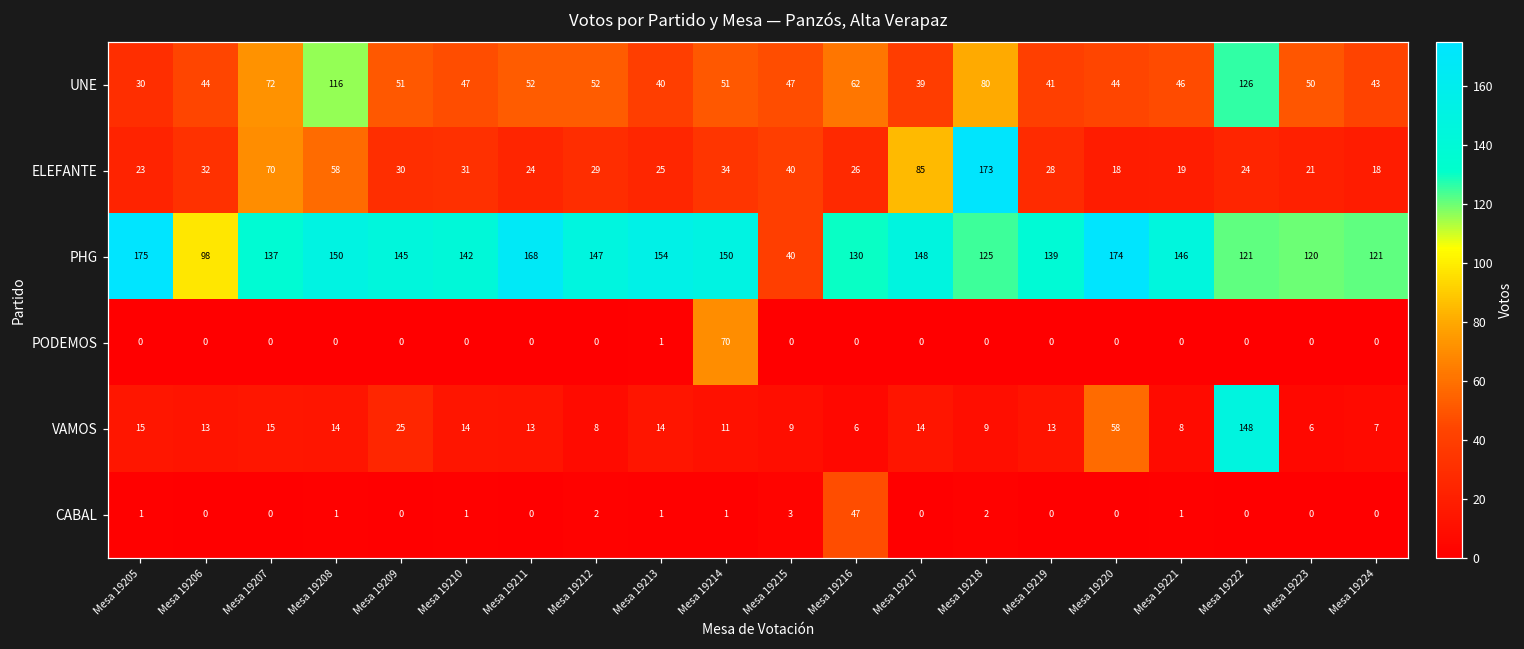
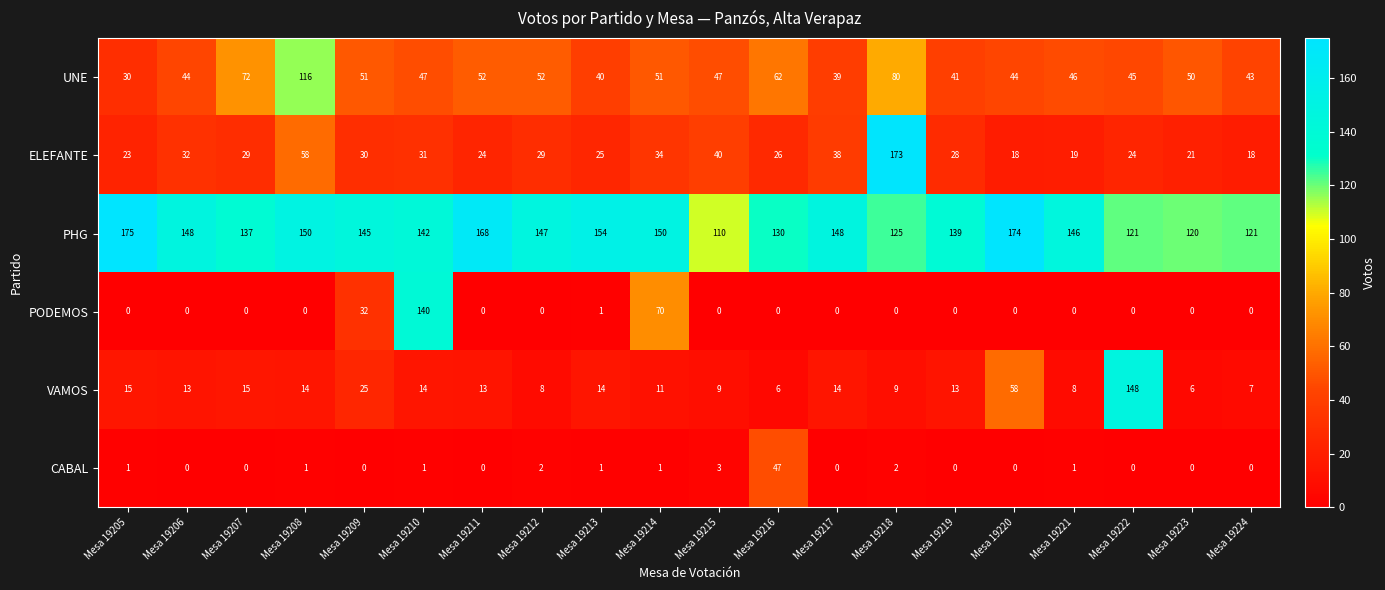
  {
    "UNE": {
      "Mesa 19205": 30,
      "Mesa 19206": 44,
      "Mesa 19207": 72,
      "Mesa 19208": 116,
      "Mesa 19209": 51,
      "Mesa 19210": 47,
      "Mesa 19211": 52,
      "Mesa 19212": 52,
      "Mesa 19213": 40,
      "Mesa 19214": 51,
      "Mesa 19215": 47,
      "Mesa 19216": 62,
      "Mesa 19217": 39,
      "Mesa 19218": 80,
      "Mesa 19219": 41,
      "Mesa 19220": 44,
      "Mesa 19221": 46,
-     "Mesa 19222": 126,
+     "Mesa 19222": 45,
      "Mesa 19223": 50,
      "Mesa 19224": 43
    },
    "ELEFANTE": {
      "Mesa 19205": 23,
      "Mesa 19206": 32,
-     "Mesa 19207": 70,
+     "Mesa 19207": 29,
      "Mesa 19208": 58,
      "Mesa 19209": 30,
      "Mesa 19210": 31,
      "Mesa 19211": 24,
      "Mesa 19212": 29,
      "Mesa 19213": 25,
      "Mesa 19214": 34,
      "Mesa 19215": 40,
      "Mesa 19216": 26,
-     "Mesa 19217": 85,
+     "Mesa 19217": 38,
      "Mesa 19218": 173,
      "Mesa 19219": 28,
      "Mesa 19220": 18,
      "Mesa 19221": 19,
      "Mesa 19222": 24,
      "Mesa 19223": 21,
      "Mesa 19224": 18
    },
    "PHG": {
      "Mesa 19205": 175,
-     "Mesa 19206": 98,
+     "Mesa 19206": 148,
      "Mesa 19207": 137,
      "Mesa 19208": 150,
      "Mesa 19209": 145,
      "Mesa 19210": 142,
      "Mesa 19211": 168,
      "Mesa 19212": 147,
      "Mesa 19213": 154,
      "Mesa 19214": 150,
-     "Mesa 19215": 40,
+     "Mesa 19215": 110,
      "Mesa 19216": 130,
      "Mesa 19217": 148,
      "Mesa 19218": 125,
      "Mesa 19219": 139,
      "Mesa 19220": 174,
      "Mesa 19221": 146,
      "Mesa 19222": 121,
      "Mesa 19223": 120,
      "Mesa 19224": 121
    },
    "PODEMOS": {
      "Mesa 19205": 0,
      "Mesa 19206": 0,
      "Mesa 19207": 0,
      "Mesa 19208": 0,
-     "Mesa 19209": 0,
-     "Mesa 19210": 0,
+     "Mesa 19209": 32,
+     "Mesa 19210": 140,
      "Mesa 19211": 0,
      "Mesa 19212": 0,
      "Mesa 19213": 1,
      "Mesa 19214": 70,
      "Mesa 19215": 0,
      "Mesa 19216": 0,
      "Mesa 19217": 0,
      "Mesa 19218": 0,
      "Mesa 19219": 0,
      "Mesa 19220": 0,
      "Mesa 19221": 0,
      "Mesa 19222": 0,
      "Mesa 19223": 0,
      "Mesa 19224": 0
    },
    "VAMOS": {
      "Mesa 19205": 15,
      "Mesa 19206": 13,
      "Mesa 19207": 15,
      "Mesa 19208": 14,
      "Mesa 19209": 25,
      "Mesa 19210": 14,
      "Mesa 19211": 13,
      "Mesa 19212": 8,
      "Mesa 19213": 14,
      "Mesa 19214": 11,
      "Mesa 19215": 9,
      "Mesa 19216": 6,
      "Mesa 19217": 14,
      "Mesa 19218": 9,
      "Mesa 19219": 13,
      "Mesa 19220": 58,
      "Mesa 19221": 8,
      "Mesa 19222": 148,
      "Mesa 19223": 6,
      "Mesa 19224": 7
    },
    "CABAL": {
      "Mesa 19205": 1,
      "Mesa 19206": 0,
      "Mesa 19207": 0,
      "Mesa 19208": 1,
      "Mesa 19209": 0,
      "Mesa 19210": 1,
      "Mesa 19211": 0,
      "Mesa 19212": 2,
      "Mesa 19213": 1,
      "Mesa 19214": 1,
      "Mesa 19215": 3,
      "Mesa 19216": 47,
      "Mesa 19217": 0,
      "Mesa 19218": 2,
      "Mesa 19219": 0,
      "Mesa 19220": 0,
      "Mesa 19221": 1,
      "Mesa 19222": 0,
      "Mesa 19223": 0,
      "Mesa 19224": 0
    }
  }
